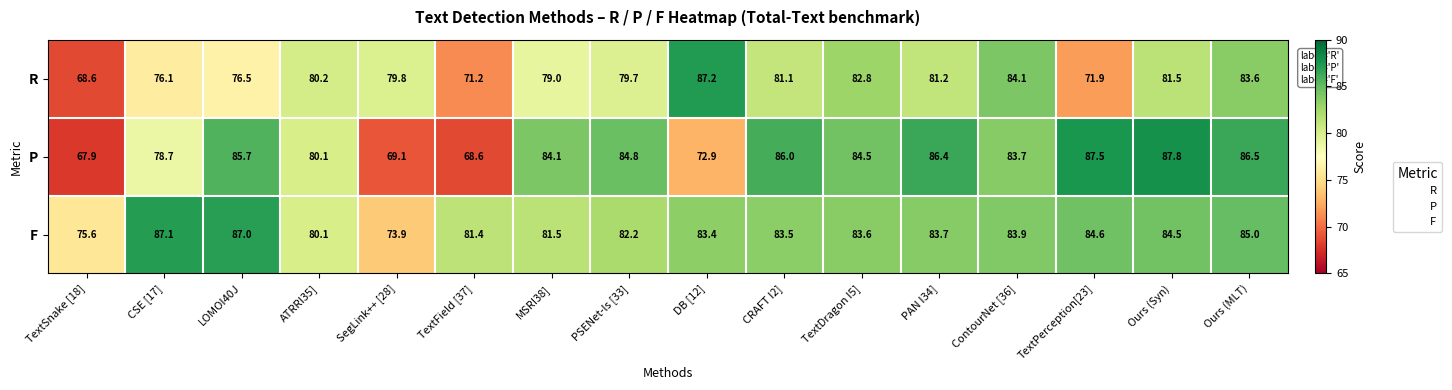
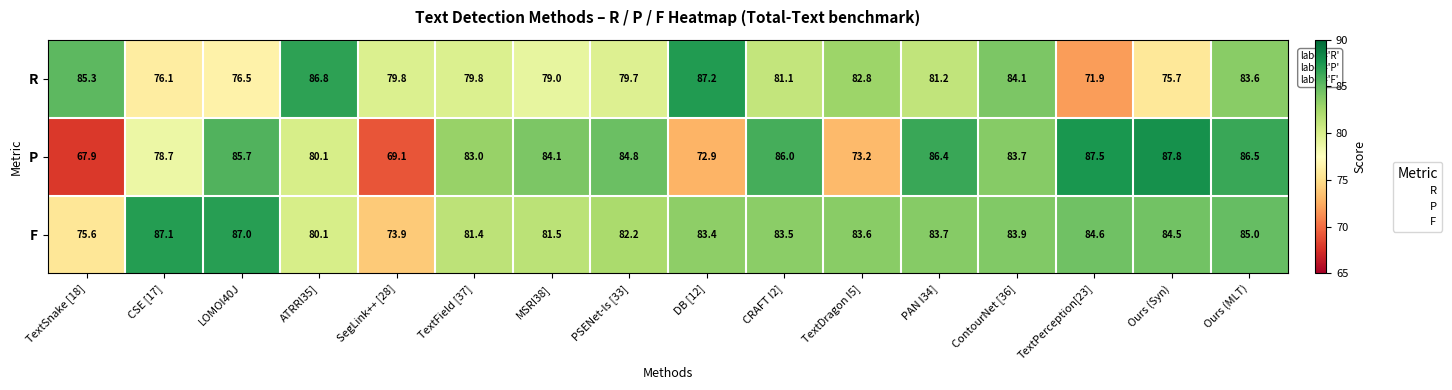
  {
    "R": {
-     "TextSnake [18]": 68.6,
+     "TextSnake [18]": 85.3,
      "CSE [17]": 76.1,
      "LOMOI40J": 76.5,
-     "ATRRI35]": 80.2,
+     "ATRRI35]": 86.8,
      "SegLink++ [28]": 79.8,
-     "TextField [37]": 71.2,
+     "TextField [37]": 79.8,
      "MSRI38]": 79.0,
      "PSENet-ls [33]": 79.7,
      "DB [12]": 87.2,
      "CRAFT I2]": 81.1,
      "TextDragon I5]": 82.8,
      "PAN I34]": 81.2,
      "ContourNet [36]": 84.1,
      "TextPerception[23]": 71.9,
-     "Ours (Syn)": 81.5,
+     "Ours (Syn)": 75.7,
      "Ours (MLT)": 83.6
    },
    "P": {
      "TextSnake [18]": 67.9,
      "CSE [17]": 78.7,
      "LOMOI40J": 85.7,
      "ATRRI35]": 80.1,
      "SegLink++ [28]": 69.1,
-     "TextField [37]": 68.6,
+     "TextField [37]": 83.0,
      "MSRI38]": 84.1,
      "PSENet-ls [33]": 84.8,
      "DB [12]": 72.9,
      "CRAFT I2]": 86.0,
-     "TextDragon I5]": 84.5,
+     "TextDragon I5]": 73.2,
      "PAN I34]": 86.4,
      "ContourNet [36]": 83.7,
      "TextPerception[23]": 87.5,
      "Ours (Syn)": 87.8,
      "Ours (MLT)": 86.5
    },
    "F": {
      "TextSnake [18]": 75.6,
      "CSE [17]": 87.1,
      "LOMOI40J": 87.0,
      "ATRRI35]": 80.1,
      "SegLink++ [28]": 73.9,
      "TextField [37]": 81.4,
      "MSRI38]": 81.5,
      "PSENet-ls [33]": 82.2,
      "DB [12]": 83.4,
      "CRAFT I2]": 83.5,
      "TextDragon I5]": 83.6,
      "PAN I34]": 83.7,
      "ContourNet [36]": 83.9,
      "TextPerception[23]": 84.6,
      "Ours (Syn)": 84.5,
      "Ours (MLT)": 85.0
    }
  }
